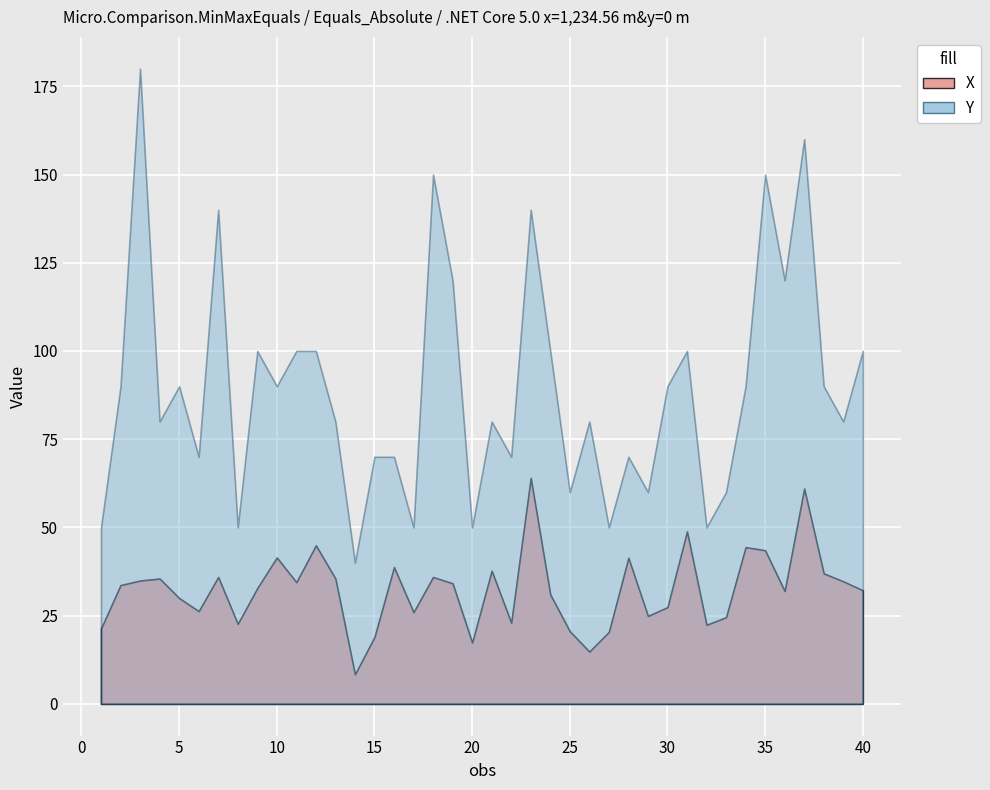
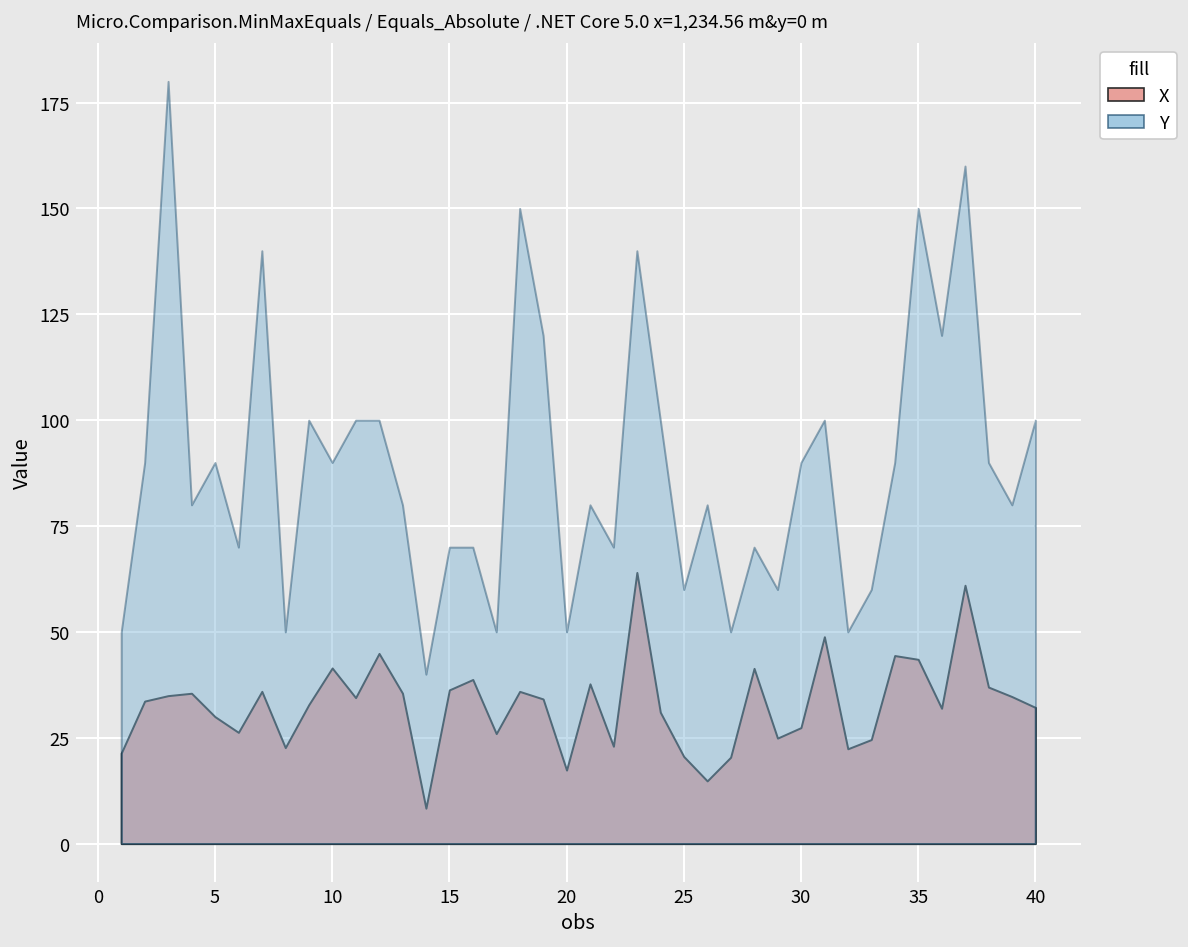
  {
    "X": {
      "5": 30,
      "10": 41,
-     "15": 19,
+     "15": 36,
      "20": 17,
      "25": 21,
      "30": 27,
      "35": 44,
      "40": 32
    },
    "Y": {
      "5": 90,
      "10": 90,
      "15": 70,
      "20": 50,
      "25": 60,
      "30": 90,
      "35": 150,
      "40": 100
    }
  }
